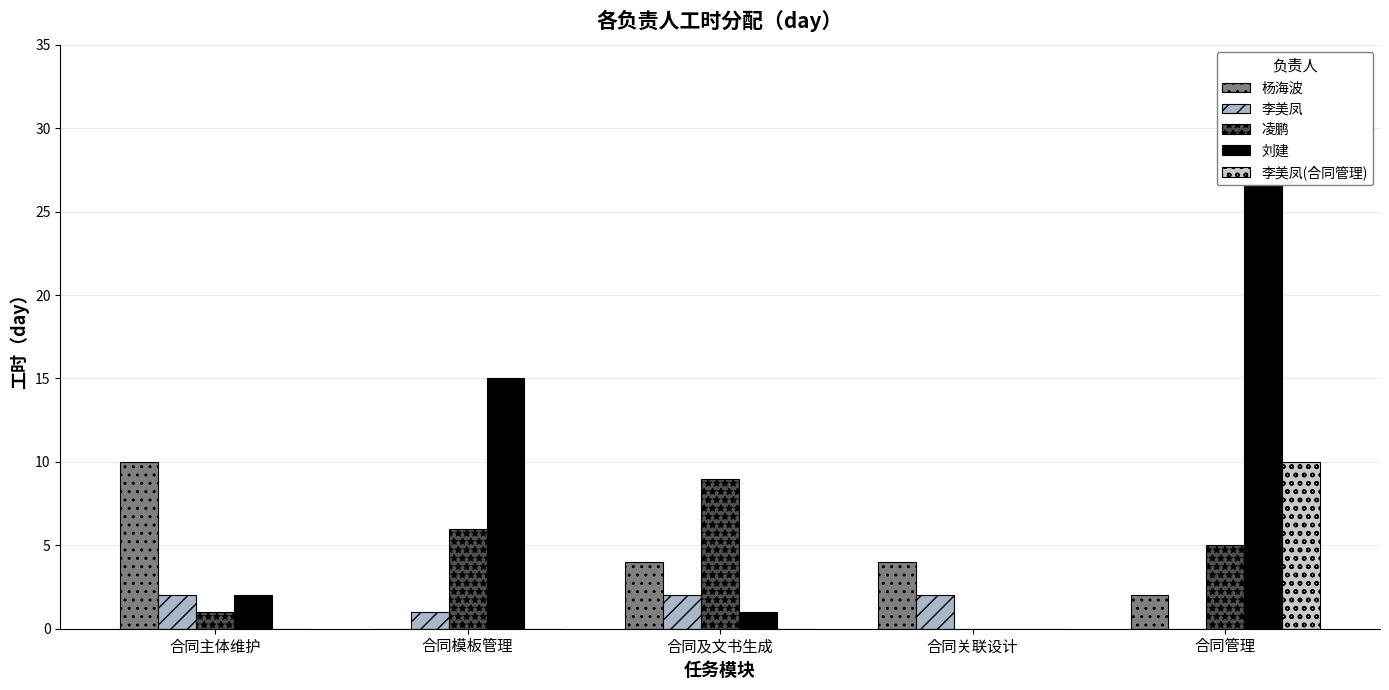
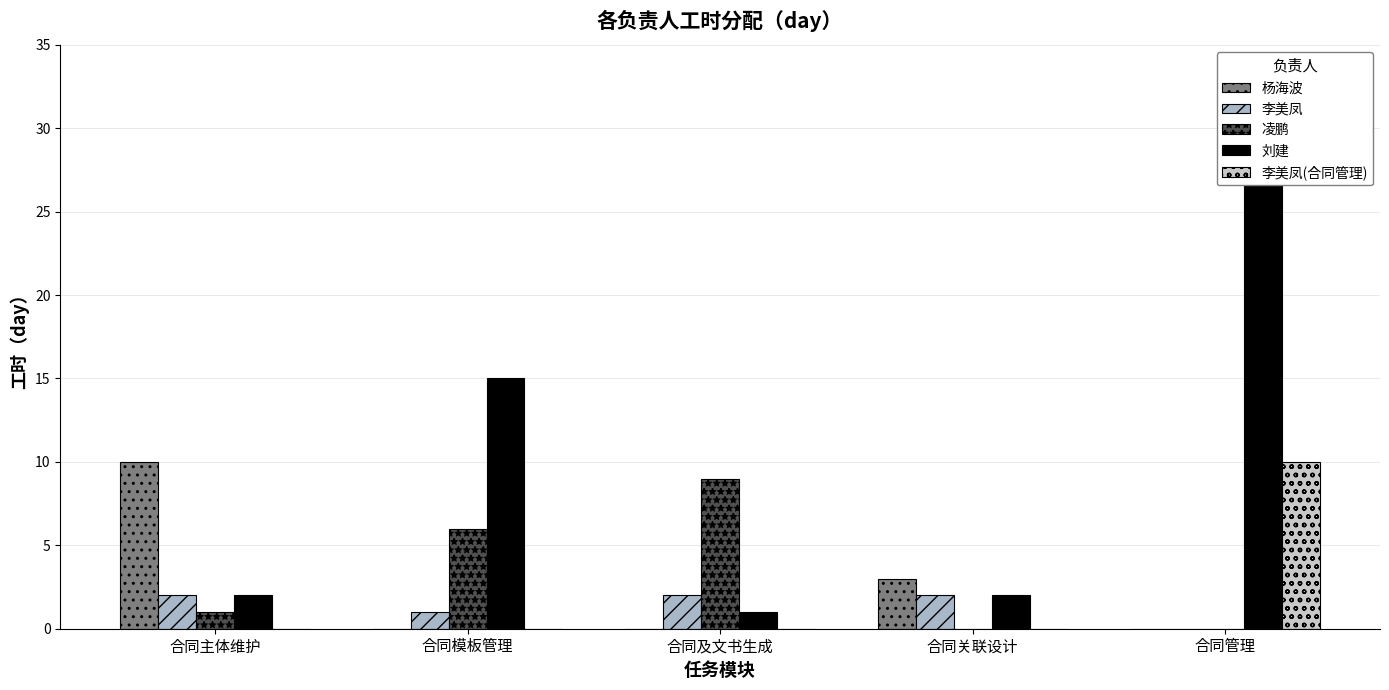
  {
    "杨海波": {
      "合同主体维护": 10,
      "合同模板管理": 0,
-     "合同及文书生成": 4,
-     "合同关联设计": 4,
-     "合同管理": 2
+     "合同及文书生成": 0,
+     "合同关联设计": 3,
+     "合同管理": 0
    },
    "凌鹏": {
      "合同主体维护": 1,
      "合同模板管理": 6,
      "合同及文书生成": 9,
      "合同关联设计": 0,
-     "合同管理": 5
+     "合同管理": 0
    },
    "刘建": {
      "合同主体维护": 2,
      "合同模板管理": 15,
      "合同及文书生成": 1,
-     "合同关联设计": 0
+     "合同关联设计": 2
    }
  }
